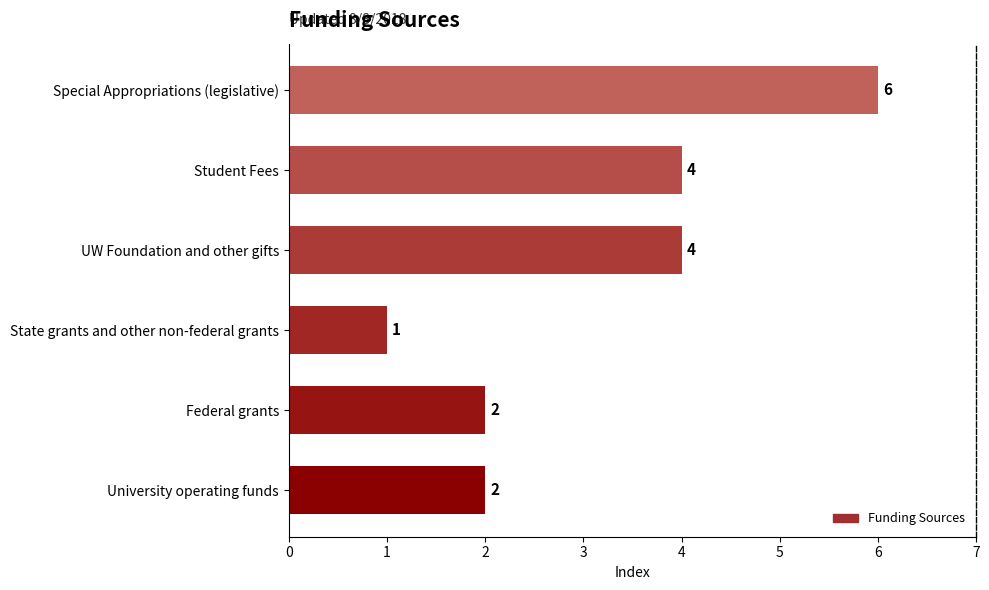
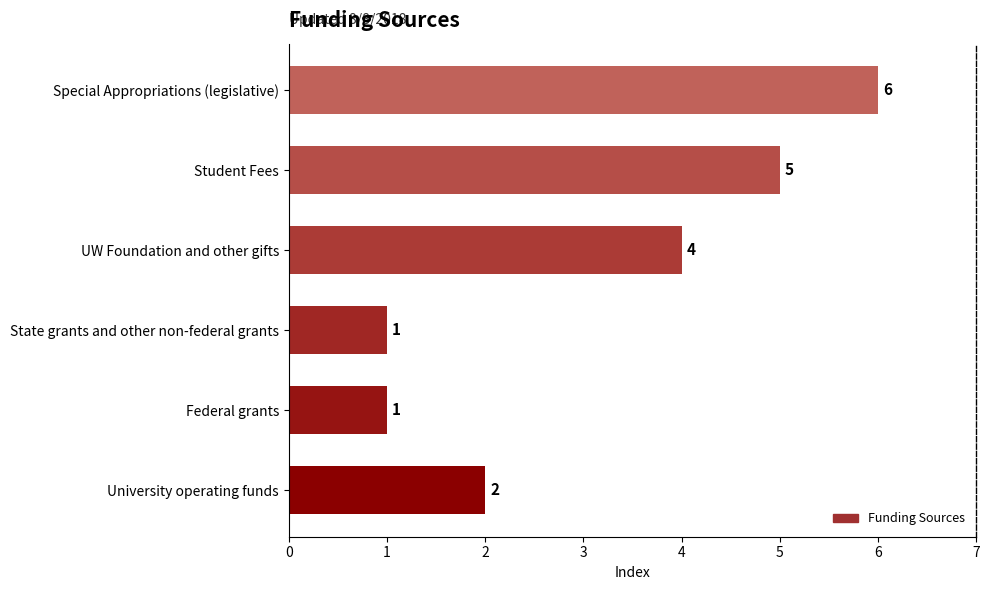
  {
    "Special Appropriations (legislative)": 6,
-   "Student Fees": 4,
+   "Student Fees": 5,
    "UW Foundation and other gifts": 4,
    "State grants and other non-federal grants": 1,
-   "Federal grants": 2,
+   "Federal grants": 1,
    "University operating funds": 2
  }
